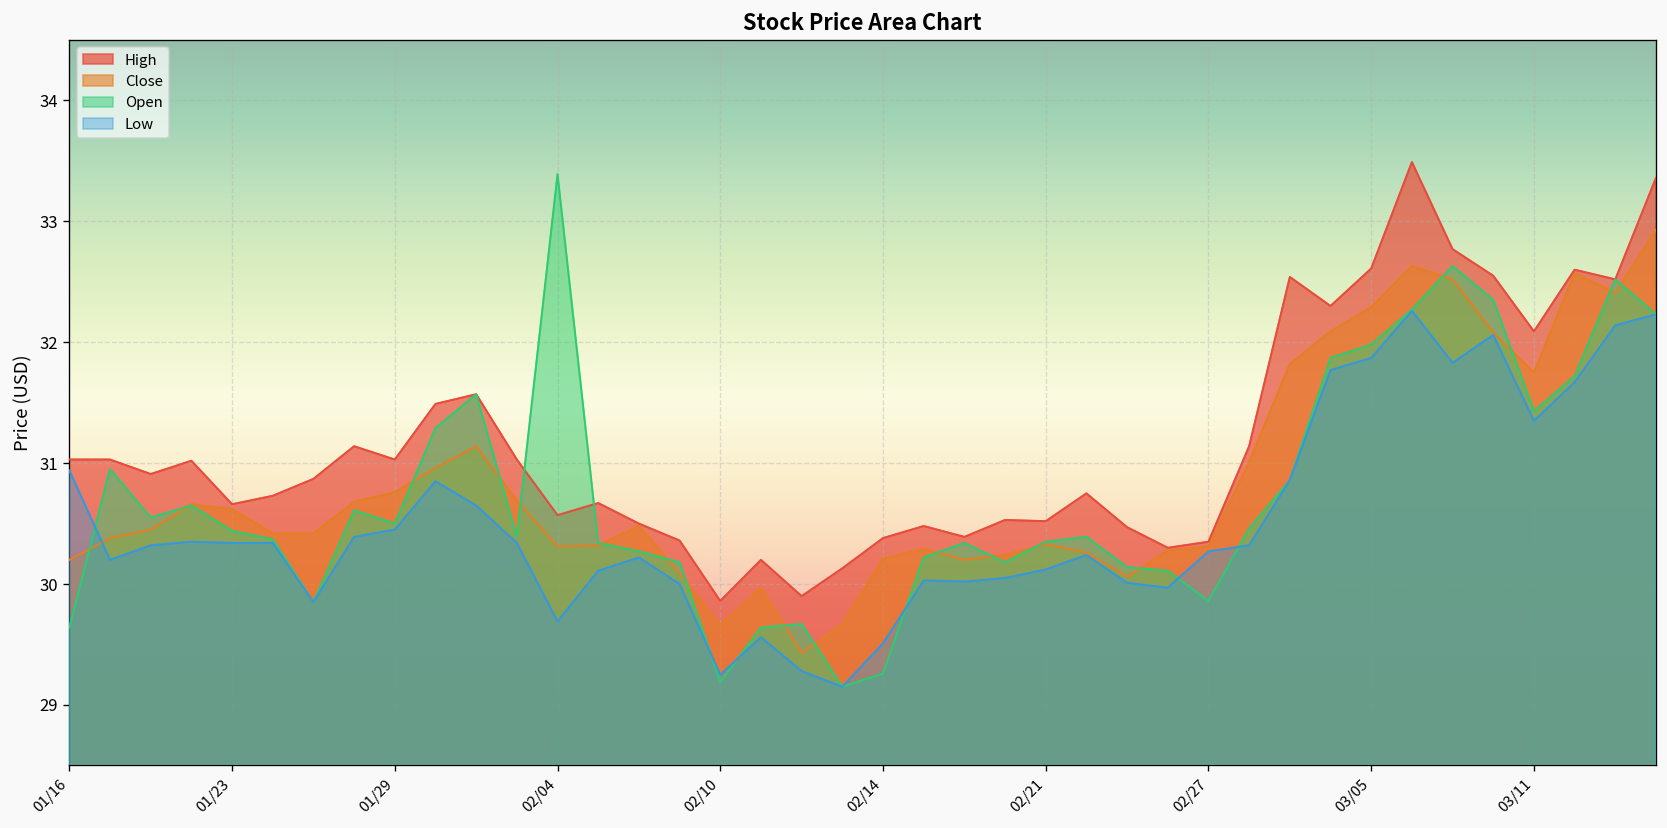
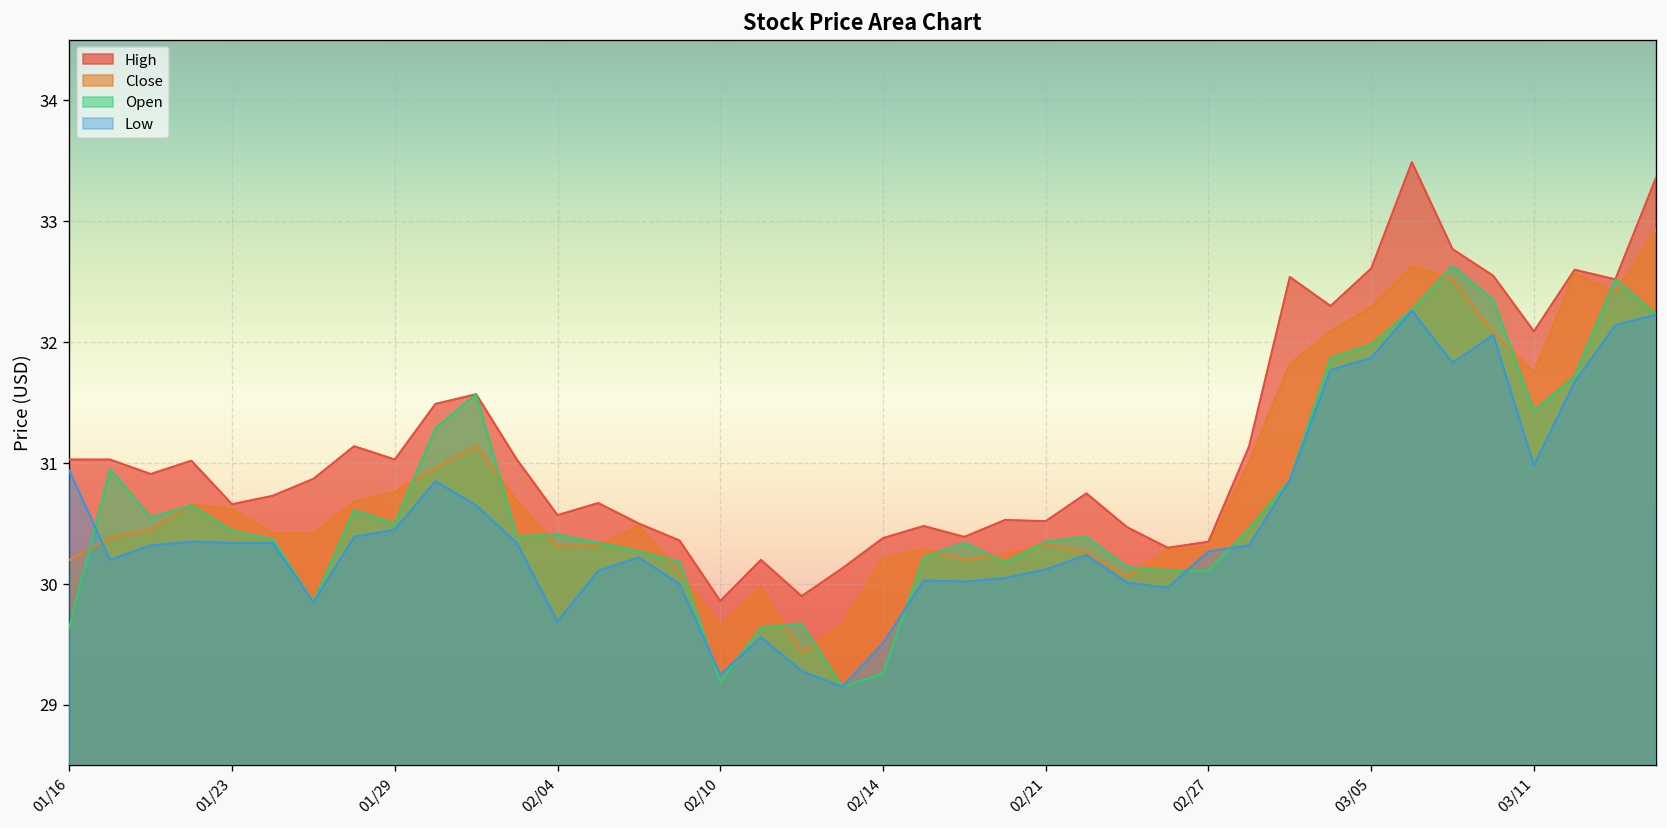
  {
    "Open": {
      "01/16": 29.64,
      "01/23": 30.44,
      "01/29": 30.50,
-     "02/04": 33.39,
+     "02/04": 30.41,
      "02/10": 29.19,
      "02/14": 29.26,
-     "02/27": 29.86,
+     "02/27": 30.11,
      "03/05": 31.98,
      "03/11": 31.43
    },
    "Low": {
      "01/16": 30.94,
      "01/23": 30.34,
      "01/29": 30.45,
      "02/04": 29.69,
      "02/10": 29.25,
      "02/14": 29.51,
      "02/21": 30.12,
      "02/27": 30.27,
      "03/05": 31.87,
-     "03/11": 31.35
+     "03/11": 30.98
    }
  }
